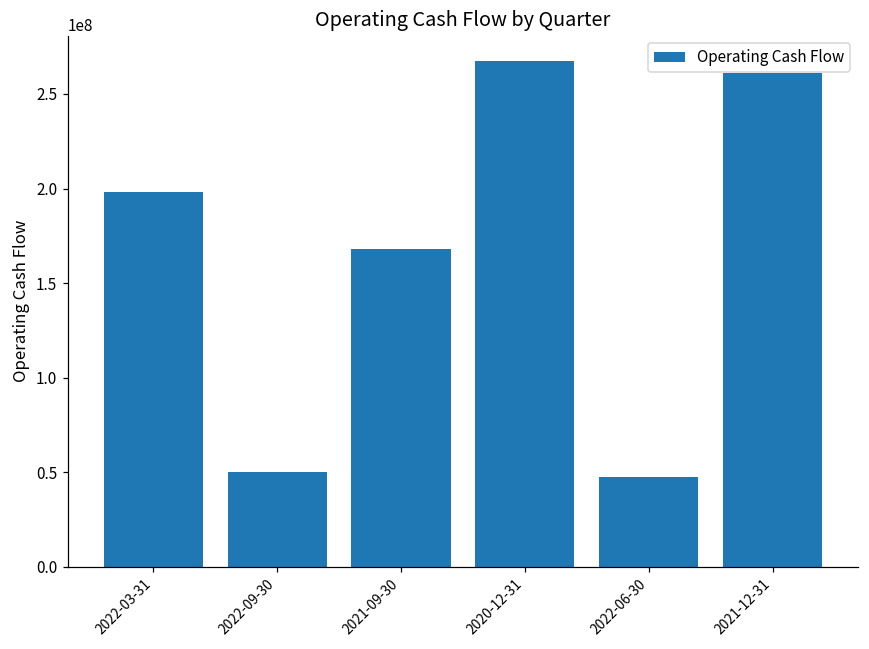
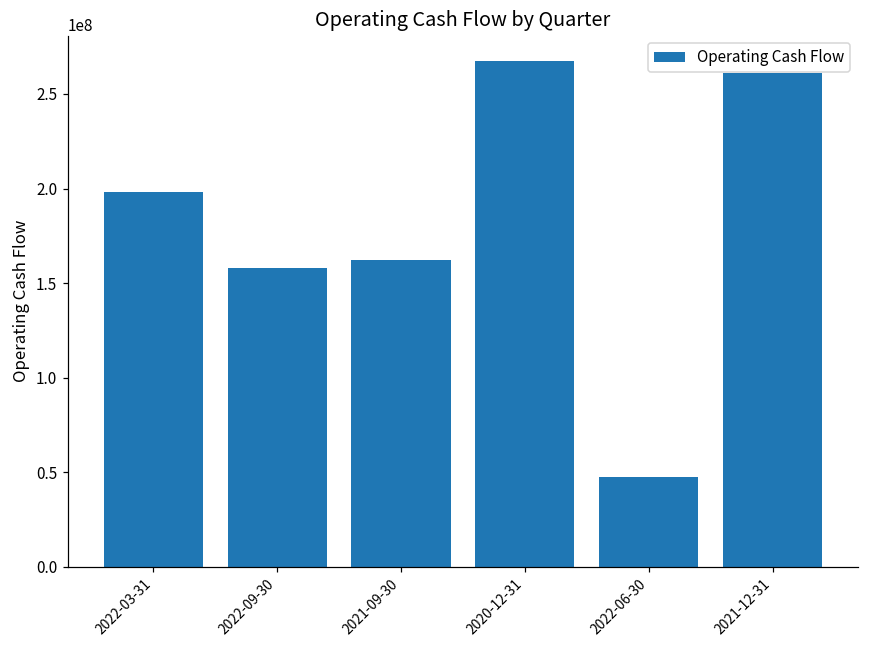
  {
    "2022-03-31": 198000000,
-   "2022-09-30": 50000000,
-   "2021-09-30": 168000000,
+   "2022-09-30": 158000000,
+   "2021-09-30": 162000000,
    "2020-12-31": 267000000,
    "2022-06-30": 48000000,
    "2021-12-31": 261000000
  }
